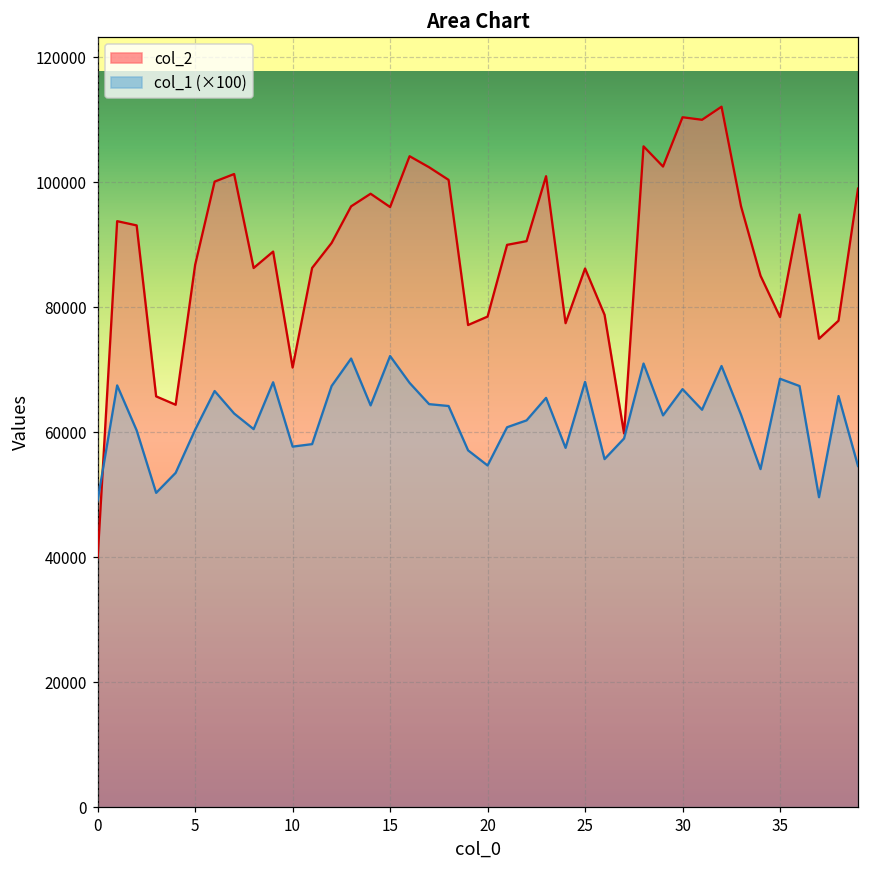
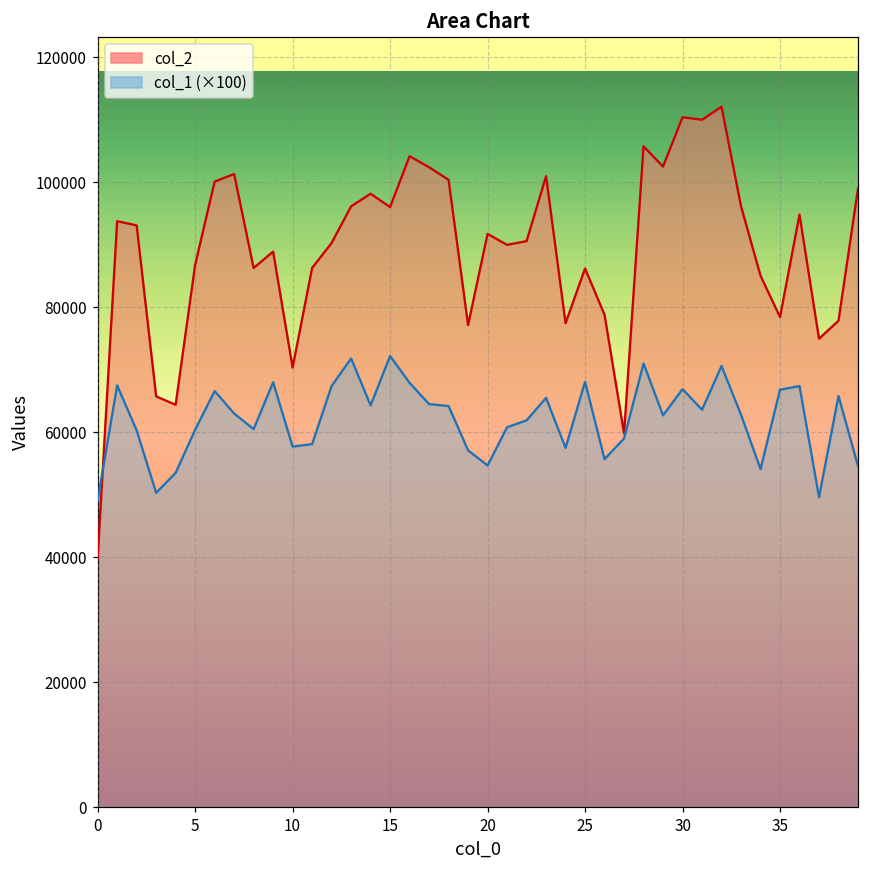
  {
    "col_2": {
      "0": 40000,
      "5": 87000,
      "10": 70000,
      "15": 96000,
-     "20": 79000,
+     "20": 92000,
      "25": 86000,
      "30": 110000,
      "35": 78000
    },
    "col_1 (×100)": {
      "0": 49000,
      "5": 60000,
      "10": 58000,
      "15": 72000,
      "20": 55000,
      "25": 68000,
      "30": 67000,
-     "35": 69000
+     "35": 67000
    }
  }
